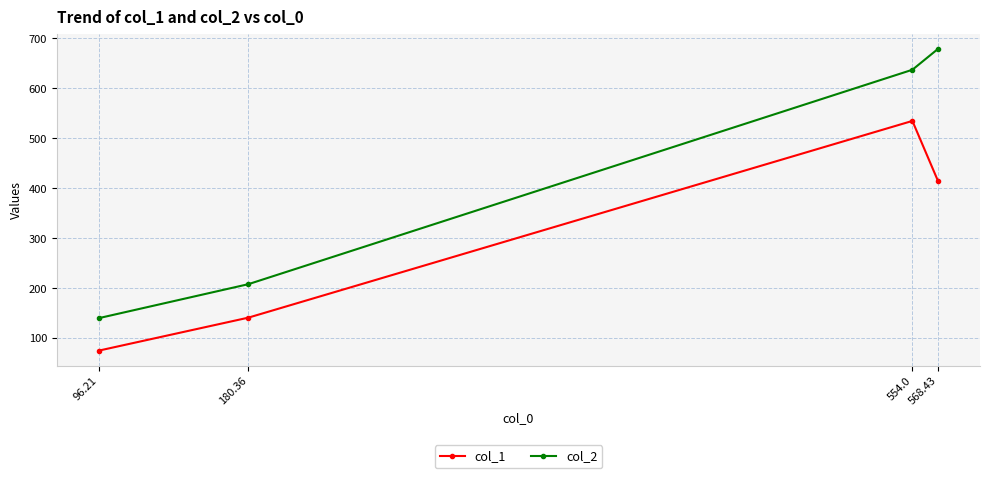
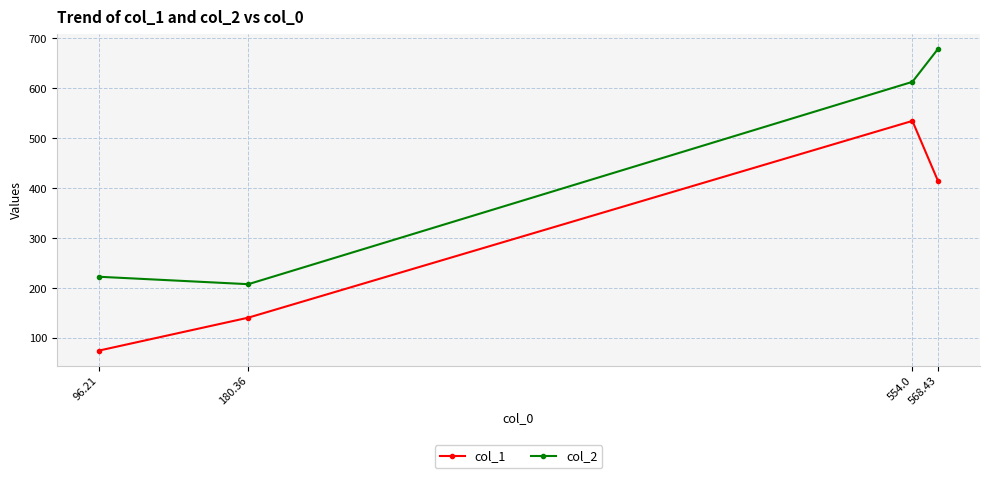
  {
    "col_1": {
      "96.21": 80,
      "180.36": 140,
      "554.0": 530,
      "568.43": 410
    },
    "col_2": {
-     "96.21": 140,
+     "96.21": 220,
      "180.36": 210,
-     "554.0": 640,
+     "554.0": 610,
      "568.43": 680
    }
  }
